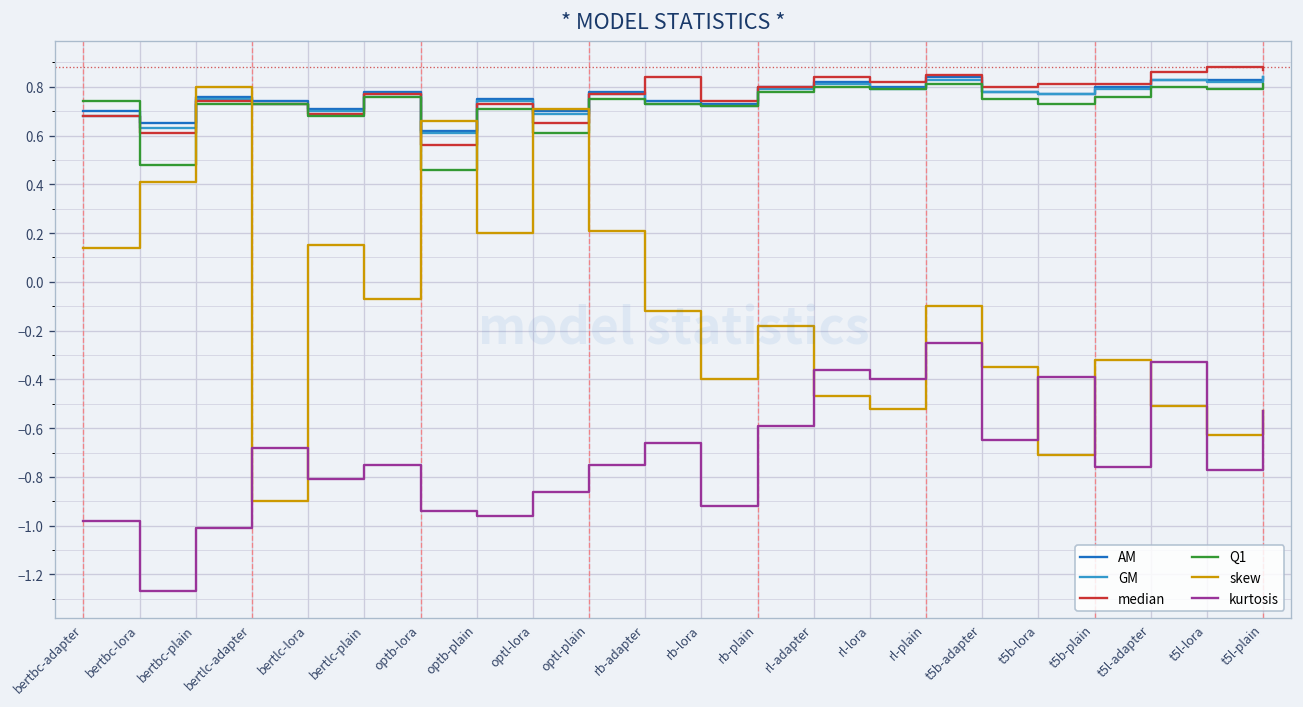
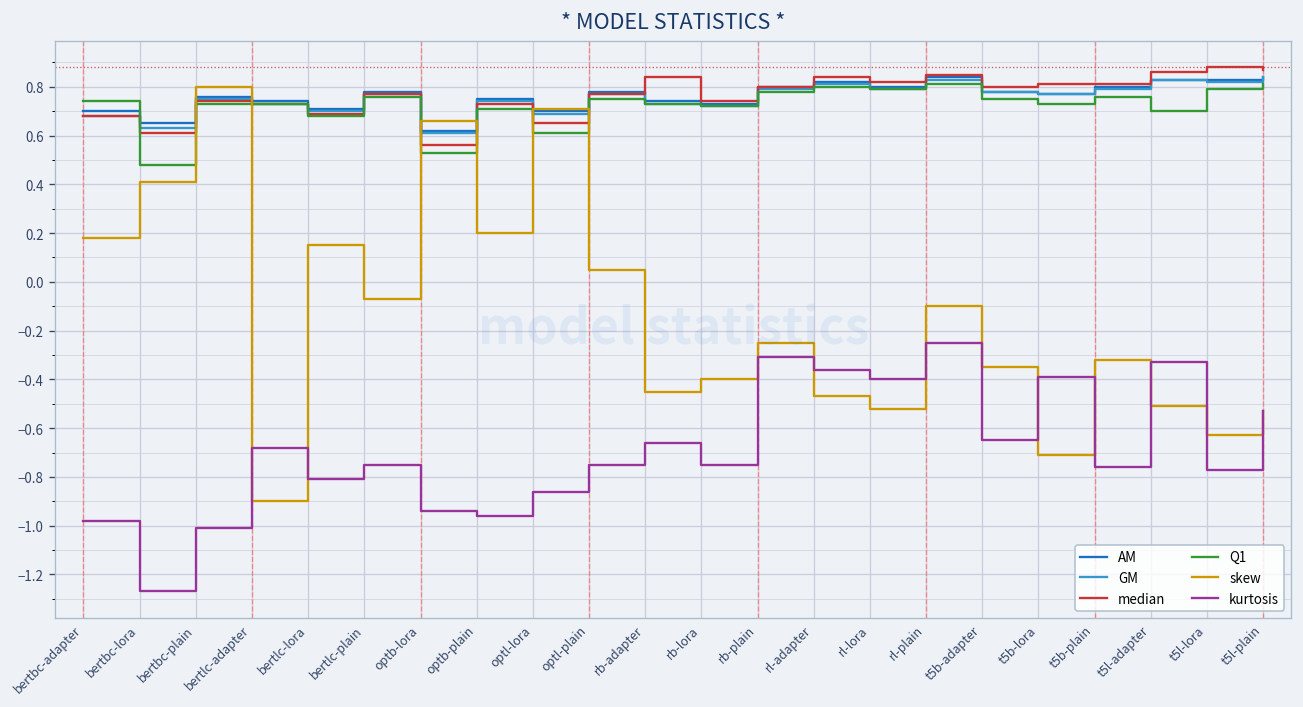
  {
    "median": {
      "bertbc-lora": 0.61,
      "optb-lora": 0.56,
      "optl-lora": 0.65,
      "rb-adapter": 0.84,
      "rl-adapter": 0.84,
      "rl-lora": 0.82,
      "t5b-adapter": 0.80,
      "t5b-lora": 0.81,
      "t5l-adapter": 0.86,
      "t5l-lora": 0.88,
      "t5l-plain": 0.87
    },
    "Q1": {
      "bertbc-adapter": 0.74,
      "bertbc-lora": 0.48,
-     "optb-lora": 0.46,
+     "optb-lora": 0.53,
      "optb-plain": 0.71,
      "optl-lora": 0.61,
      "optl-plain": 0.75,
      "rl-plain": 0.81,
      "t5b-adapter": 0.75,
      "t5b-lora": 0.73,
      "t5b-plain": 0.76,
-     "t5l-adapter": 0.8,
+     "t5l-adapter": 0.7,
      "t5l-lora": 0.79,
      "t5l-plain": 0.81
    },
    "skew": {
-     "bertbc-adapter": 0.14,
+     "bertbc-adapter": 0.18,
      "bertbc-lora": 0.41,
      "bertbc-plain": 0.80,
      "bertlc-adapter": -0.90,
      "bertlc-lora": 0.15,
      "bertlc-plain": -0.07,
      "optb-lora": 0.66,
      "optb-plain": 0.20,
-     "optl-plain": 0.21,
-     "rb-adapter": -0.12,
+     "optl-plain": 0.05,
+     "rb-adapter": -0.45,
      "rb-lora": -0.40,
-     "rb-plain": -0.18,
+     "rb-plain": -0.25,
      "rl-adapter": -0.47,
      "rl-lora": -0.52,
      "rl-plain": -0.10,
      "t5b-adapter": -0.35,
      "t5b-lora": -0.71,
      "t5b-plain": -0.32,
      "t5l-adapter": -0.51,
      "t5l-lora": -0.63
    },
    "kurtosis": {
      "bertbc-adapter": -0.98,
      "bertbc-lora": -1.27,
      "bertbc-plain": -1.01,
      "bertlc-adapter": -0.68,
      "bertlc-lora": -0.81,
      "bertlc-plain": -0.75,
      "optb-lora": -0.94,
      "optb-plain": -0.96,
      "optl-lora": -0.86,
      "optl-plain": -0.75,
      "rb-adapter": -0.66,
-     "rb-lora": -0.92,
-     "rb-plain": -0.59,
+     "rb-lora": -0.75,
+     "rb-plain": -0.31,
      "rl-adapter": -0.36,
      "rl-lora": -0.40,
      "rl-plain": -0.25,
      "t5b-adapter": -0.65,
      "t5b-lora": -0.39,
      "t5b-plain": -0.76,
      "t5l-adapter": -0.33,
      "t5l-lora": -0.77
    }
  }
